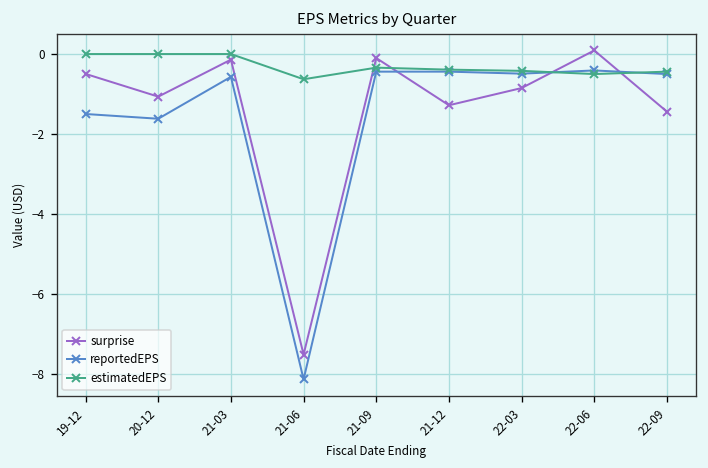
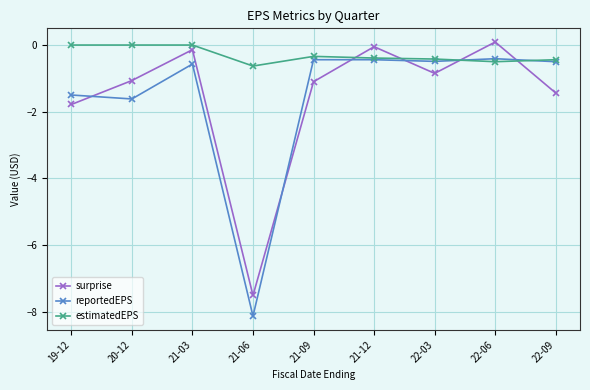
  {
    "surprise": {
-     "19-12": -0.5,
+     "19-12": -1.8,
      "20-12": -1.1,
      "21-03": -0.1,
      "21-06": -7.5,
-     "21-09": -0.1,
-     "21-12": -1.3,
+     "21-09": -1.1,
+     "21-12": -0.1,
      "22-03": -0.9,
      "22-06": 0.1,
      "22-09": -1.4
    },
    "reportedEPS": {
      "19-12": -1.5,
      "20-12": -1.6,
      "21-03": -0.6,
      "21-06": -8.1,
      "21-09": -0.4,
      "22-06": -0.4
    },
    "estimatedEPS": {
      "19-12": 0.0,
      "20-12": 0.0,
      "21-03": 0.0,
      "21-06": -0.6,
      "21-09": -0.3,
      "22-06": -0.5
    }
  }
